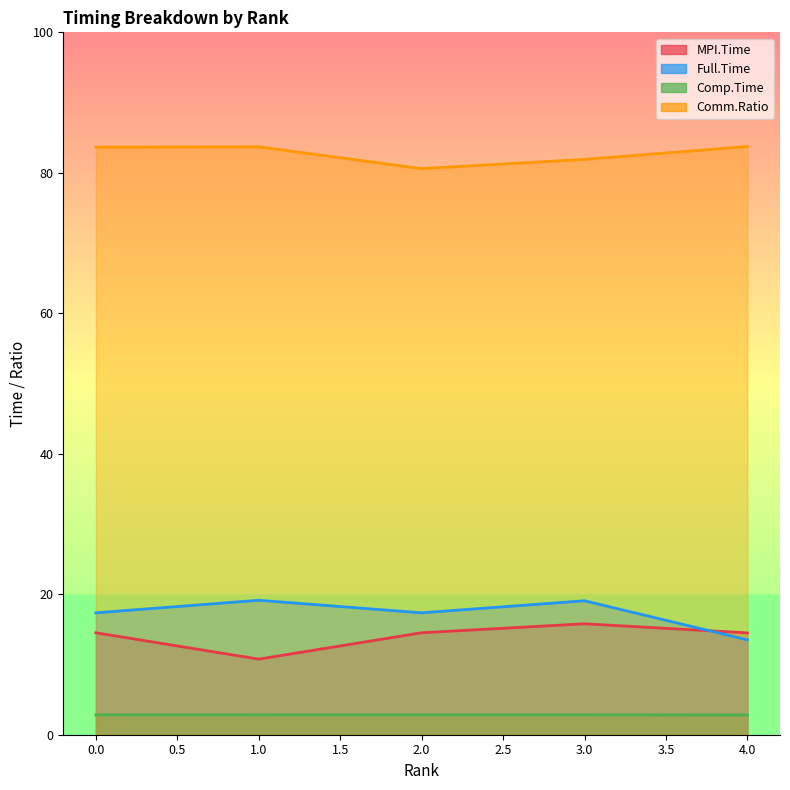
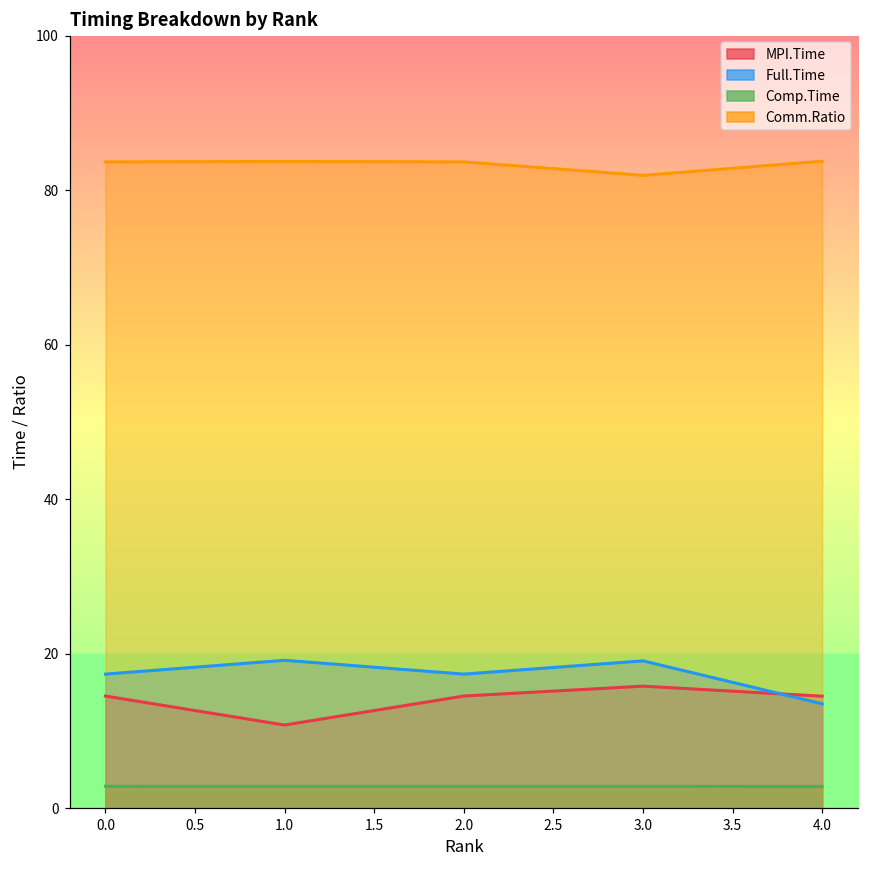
  {
    "MPI.Time": {
      "0.0": 15,
      "1.0": 11,
      "2.0": 15,
      "3.0": 16,
      "4.0": 14
    },
    "Full.Time": {
      "0.0": 17,
      "1.0": 19,
      "2.0": 17,
      "3.0": 19,
      "4.0": 14
    },
    "Comp.Time": {
      "0.0": 3,
      "1.0": 3,
      "2.0": 3,
      "3.0": 3,
      "4.0": 3
    },
    "Comm.Ratio": {
      "0.0": 84,
      "1.0": 84,
-     "2.0": 81,
+     "2.0": 84,
      "3.0": 82,
      "4.0": 84
    }
  }
